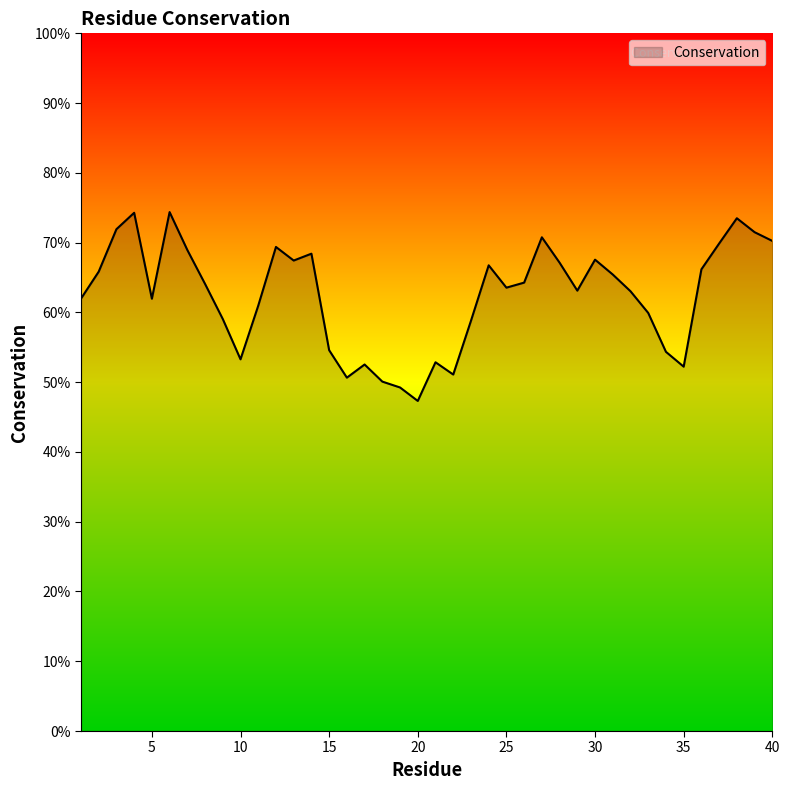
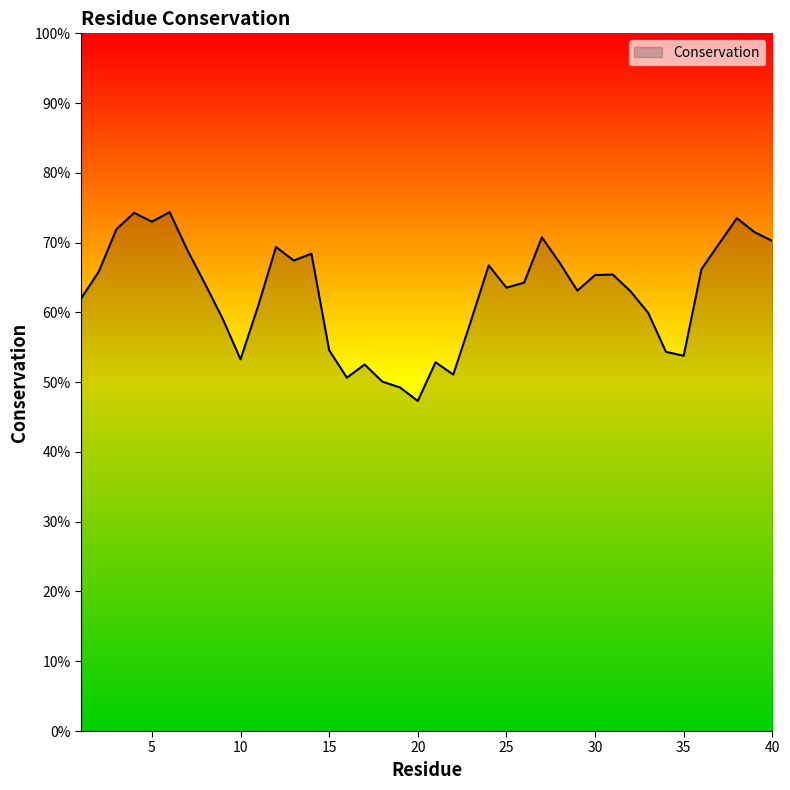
  {
-   "5": "62%",
+   "5": "73%",
    "10": "53%",
    "15": "55%",
    "20": "47%",
    "25": "64%",
-   "30": "68%",
-   "35": "52%",
+   "30": "65%",
+   "35": "54%",
    "40": "70%"
  }
